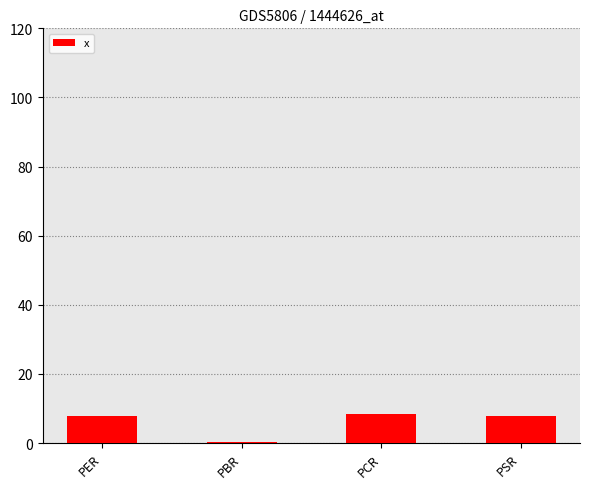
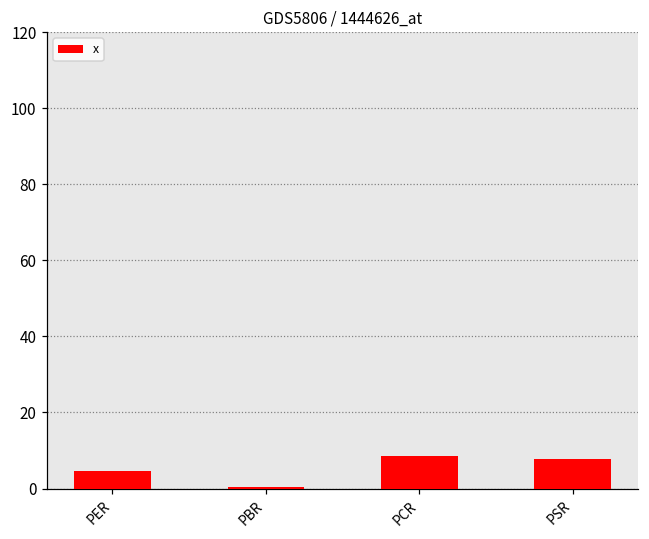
  {
-   "PER": 8,
+   "PER": 5,
    "PCR": 9,
    "PSR": 8
  }
